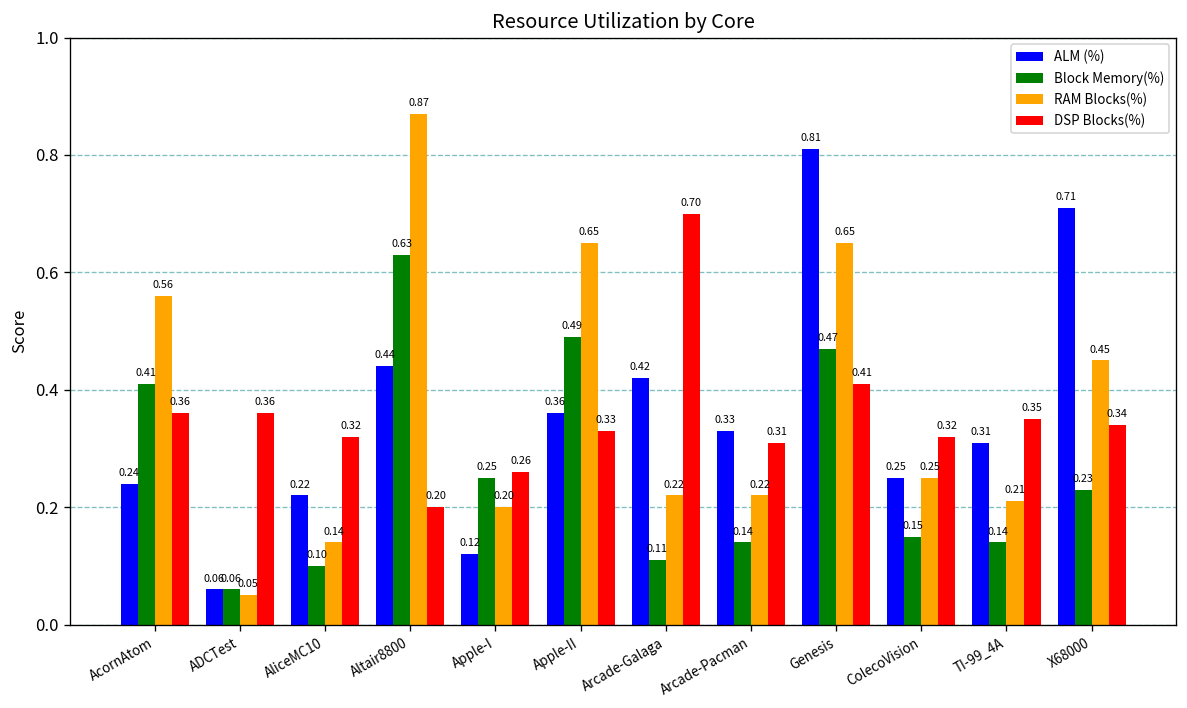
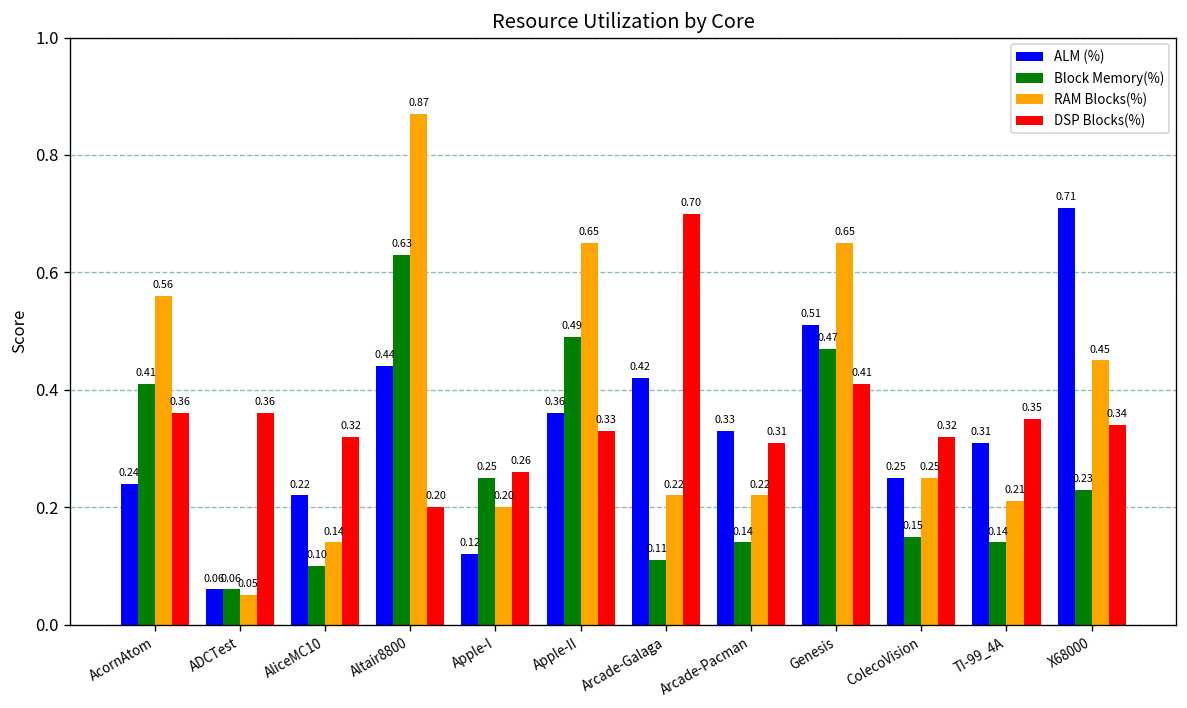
  {
    "ALM (%)": {
      "AcornAtom": 0.24,
      "AliceMC10": 0.22,
      "Altair8800": 0.44,
      "Apple-I": 0.12,
      "Apple-II": 0.36,
      "Arcade-Galaga": 0.42,
      "Arcade-Pacman": 0.33,
-     "Genesis": 0.81,
+     "Genesis": 0.51,
      "ColecoVision": 0.25,
      "TI-99_4A": 0.31,
      "X68000": 0.71
    },
    "Block Memory(%)": {
      "AcornAtom": 0.41,
      "AliceMC10": 0.10,
      "Altair8800": 0.63,
      "Apple-I": 0.25,
      "Apple-II": 0.49,
      "Arcade-Galaga": 0.11,
      "Arcade-Pacman": 0.14,
      "Genesis": 0.47,
      "ColecoVision": 0.15,
      "TI-99_4A": 0.14,
      "X68000": 0.23
    },
    "RAM Blocks(%)": {
      "AcornAtom": 0.56,
      "ADCTest": 0.05,
      "AliceMC10": 0.14,
      "Altair8800": 0.87,
      "Apple-I": 0.20,
      "Apple-II": 0.65,
      "Arcade-Galaga": 0.22,
      "Arcade-Pacman": 0.22,
      "Genesis": 0.65,
      "ColecoVision": 0.25,
      "TI-99_4A": 0.21,
      "X68000": 0.45
    },
    "DSP Blocks(%)": {
      "AcornAtom": 0.36,
      "ADCTest": 0.36,
      "AliceMC10": 0.32,
      "Altair8800": 0.20,
      "Apple-I": 0.26,
      "Apple-II": 0.33,
      "Arcade-Galaga": 0.70,
      "Arcade-Pacman": 0.31,
      "Genesis": 0.41,
      "ColecoVision": 0.32,
      "TI-99_4A": 0.35,
      "X68000": 0.34
    }
  }
